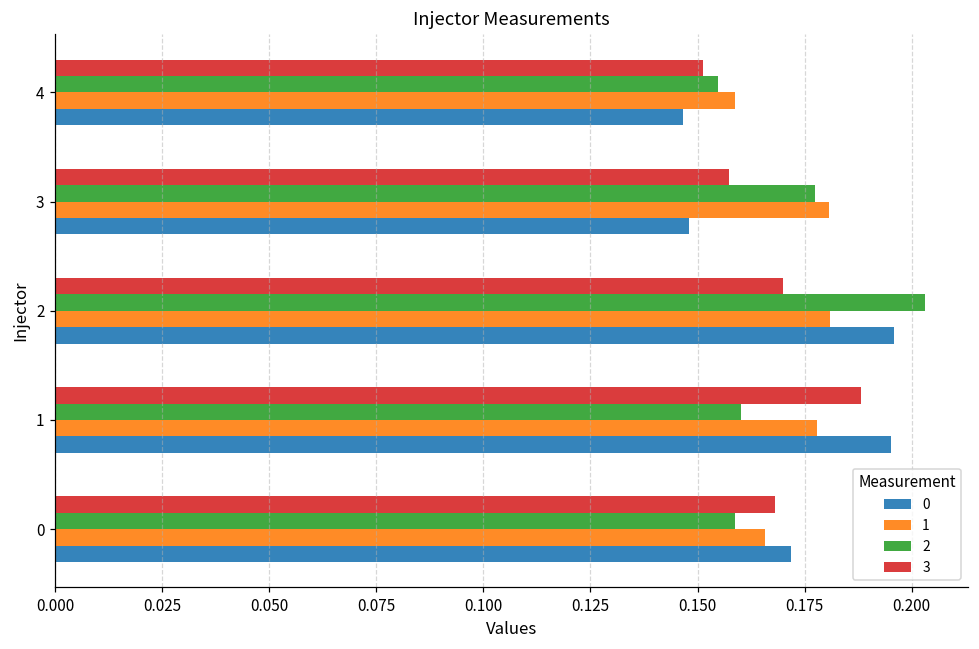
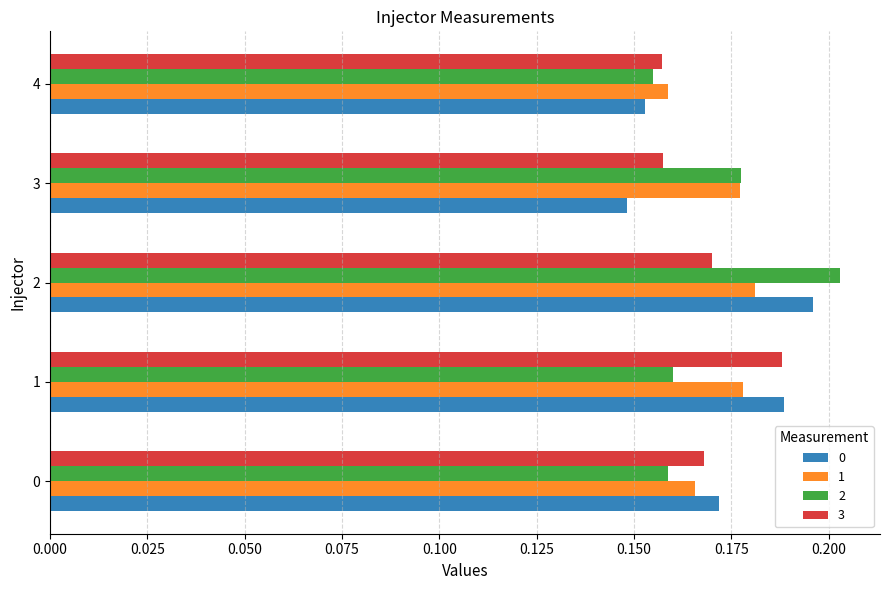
  {
    "0": {
-     "4": 0.147,
+     "4": 0.153,
      "3": 0.148,
      "2": 0.196,
-     "1": 0.195,
+     "1": 0.189,
      "0": 0.172
    },
    "1": {
      "4": 0.159,
-     "3": 0.181,
+     "3": 0.177,
      "2": 0.181,
      "1": 0.178,
      "0": 0.166
    },
    "2": {
      "4": 0.155,
      "3": 0.177,
      "2": 0.203,
      "1": 0.160,
      "0": 0.159
    },
    "3": {
-     "4": 0.151,
+     "4": 0.157,
      "3": 0.157,
      "2": 0.170,
      "1": 0.188,
      "0": 0.168
    }
  }
